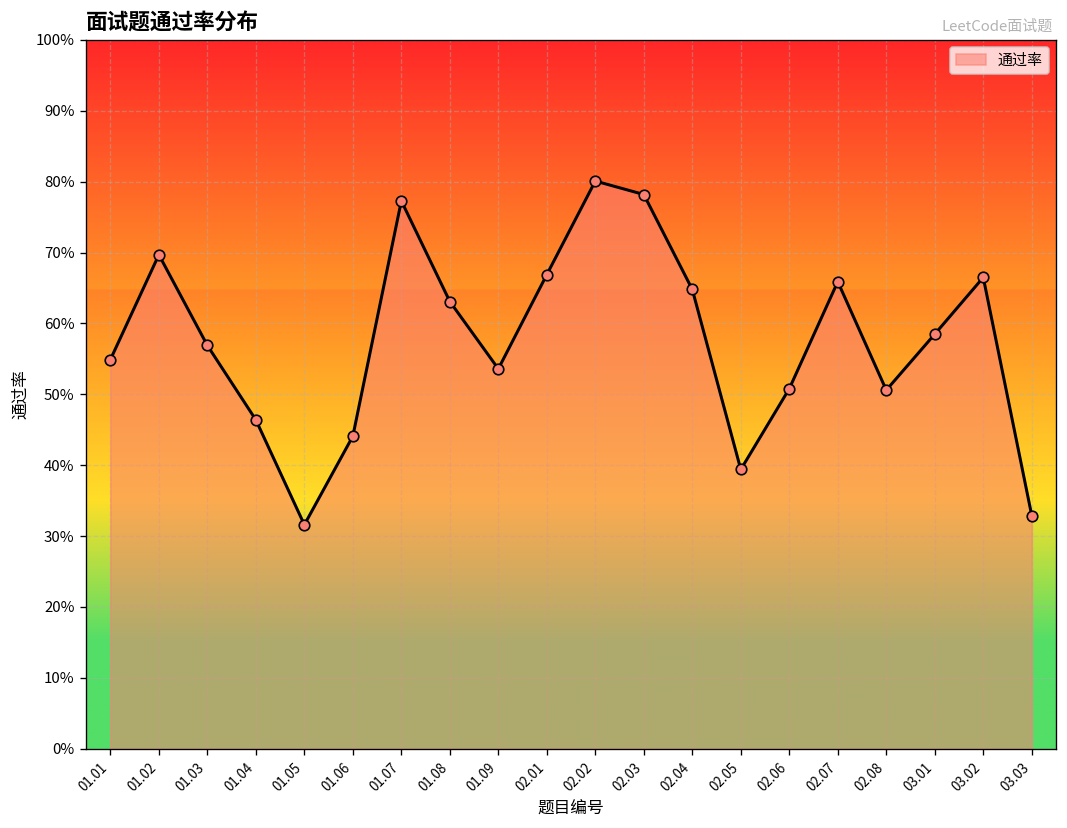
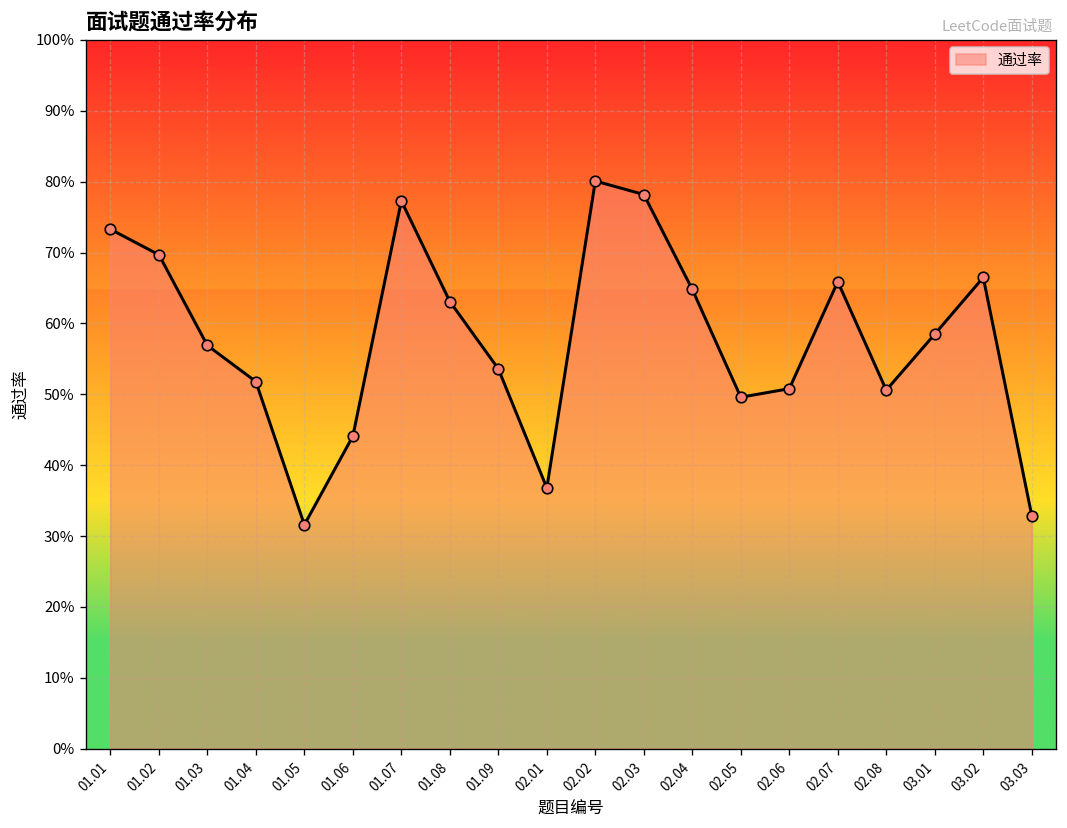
  {
-   "01.01": "55%",
+   "01.01": "73%",
    "01.02": "70%",
    "01.03": "57%",
-   "01.04": "46%",
+   "01.04": "52%",
    "01.05": "32%",
    "01.06": "44%",
    "01.07": "77%",
    "01.08": "63%",
    "01.09": "54%",
-   "02.01": "67%",
+   "02.01": "37%",
    "02.02": "80%",
    "02.03": "78%",
    "02.04": "65%",
-   "02.05": "39%",
+   "02.05": "50%",
    "02.06": "51%",
    "02.07": "66%",
    "02.08": "51%",
    "03.01": "59%",
    "03.02": "67%",
    "03.03": "33%"
  }
